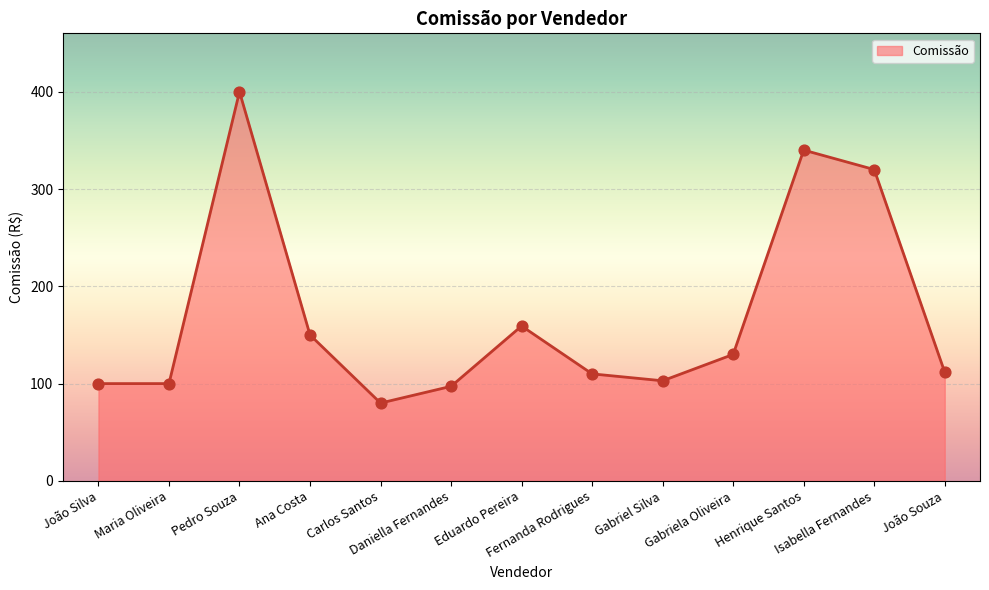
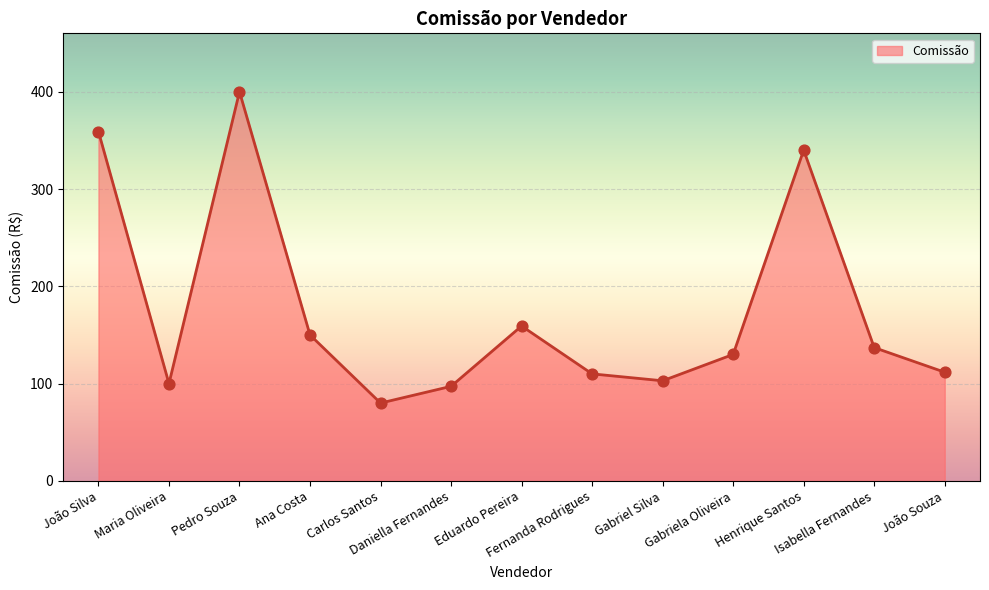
  {
-   "João Silva": 100,
+   "João Silva": 360,
    "Maria Oliveira": 100,
    "Pedro Souza": 400,
    "Ana Costa": 150,
    "Carlos Santos": 80,
    "Daniella Fernandes": 100,
    "Eduardo Pereira": 160,
    "Fernanda Rodrigues": 110,
    "Gabriel Silva": 100,
    "Gabriela Oliveira": 130,
    "Henrique Santos": 340,
-   "Isabella Fernandes": 320,
+   "Isabella Fernandes": 140,
    "João Souza": 110
  }
